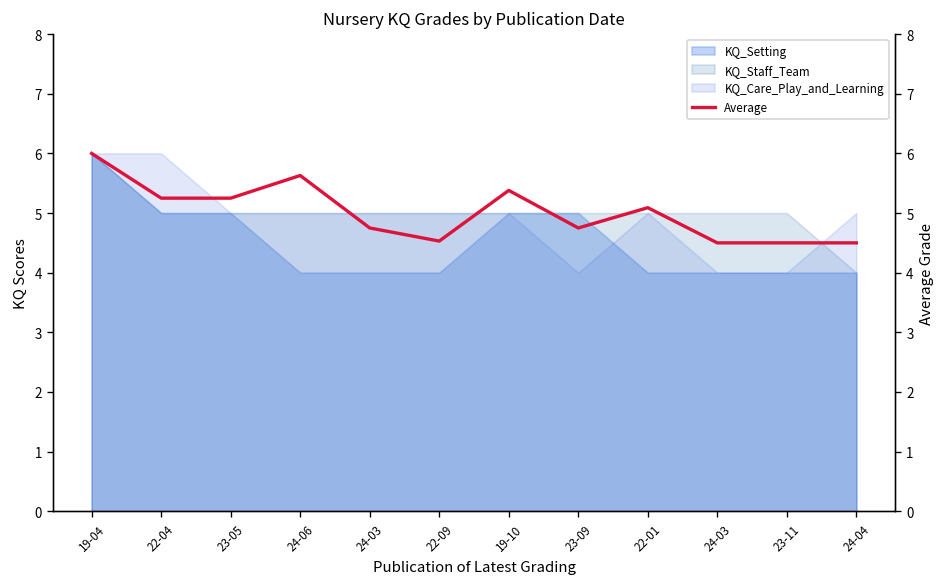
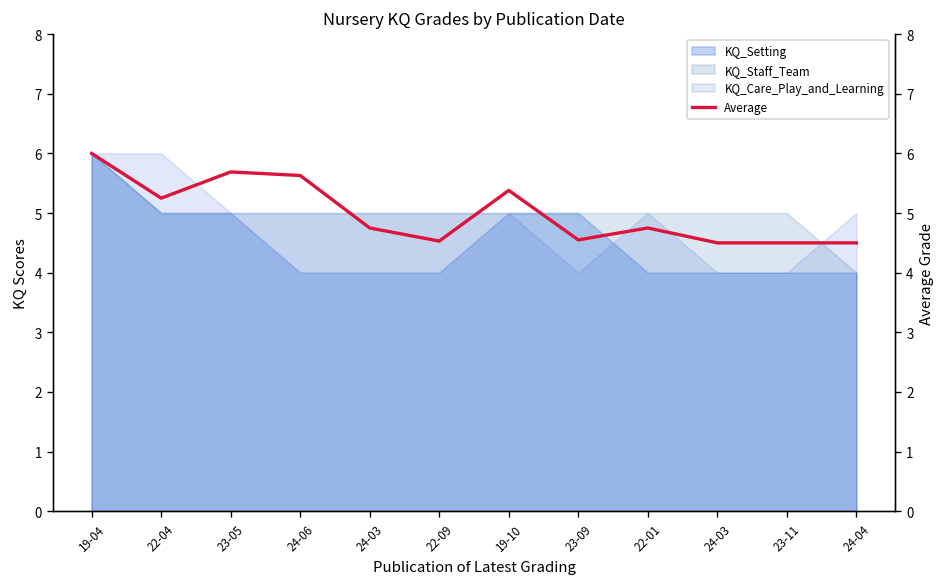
  {
    "Average": {
      "19-04": 6.0,
      "22-04": 5.3,
-     "23-05": 5.3,
+     "23-05": 5.7,
      "24-06": 5.6,
      "22-09": 4.5,
      "19-10": 5.4,
-     "23-09": 4.8,
-     "22-01": 5.1,
+     "23-09": 4.6,
+     "22-01": 4.8,
      "23-11": 4.5,
      "24-04": 4.5
    }
  }
